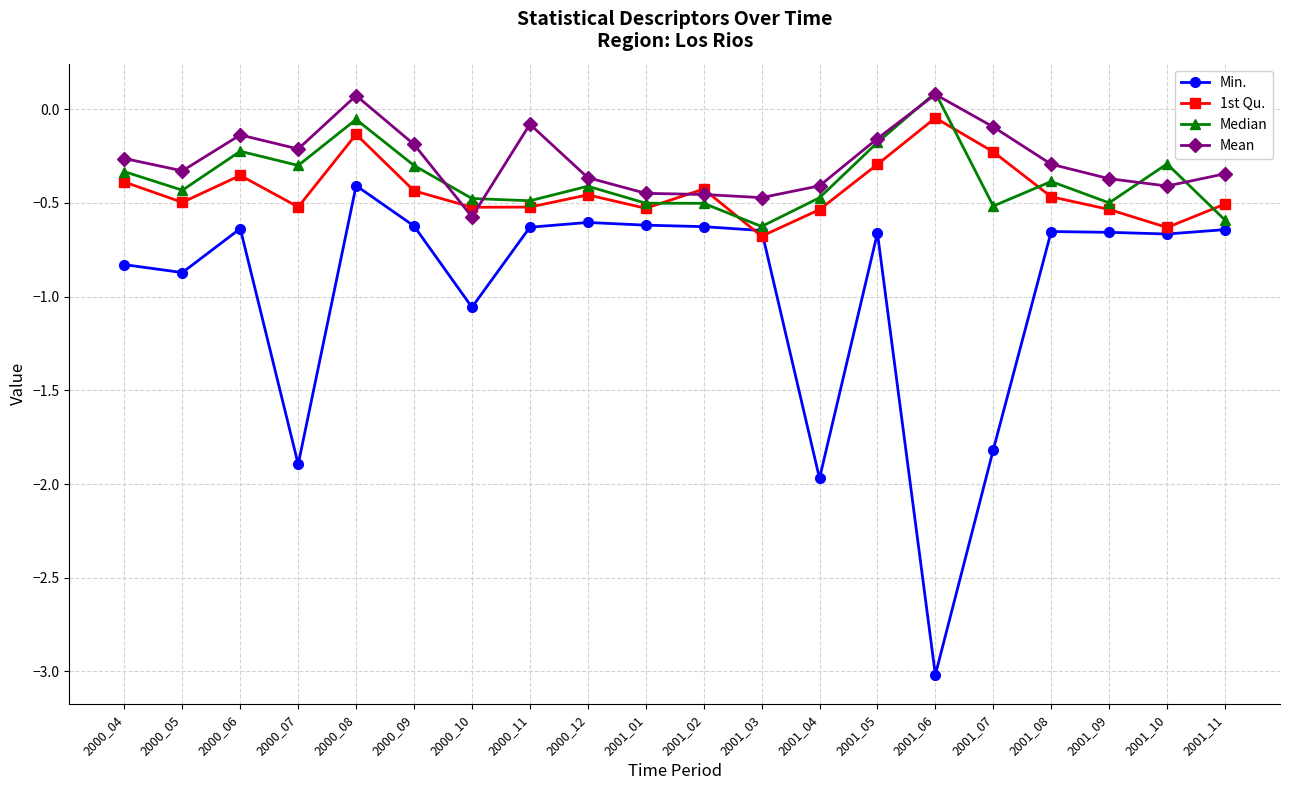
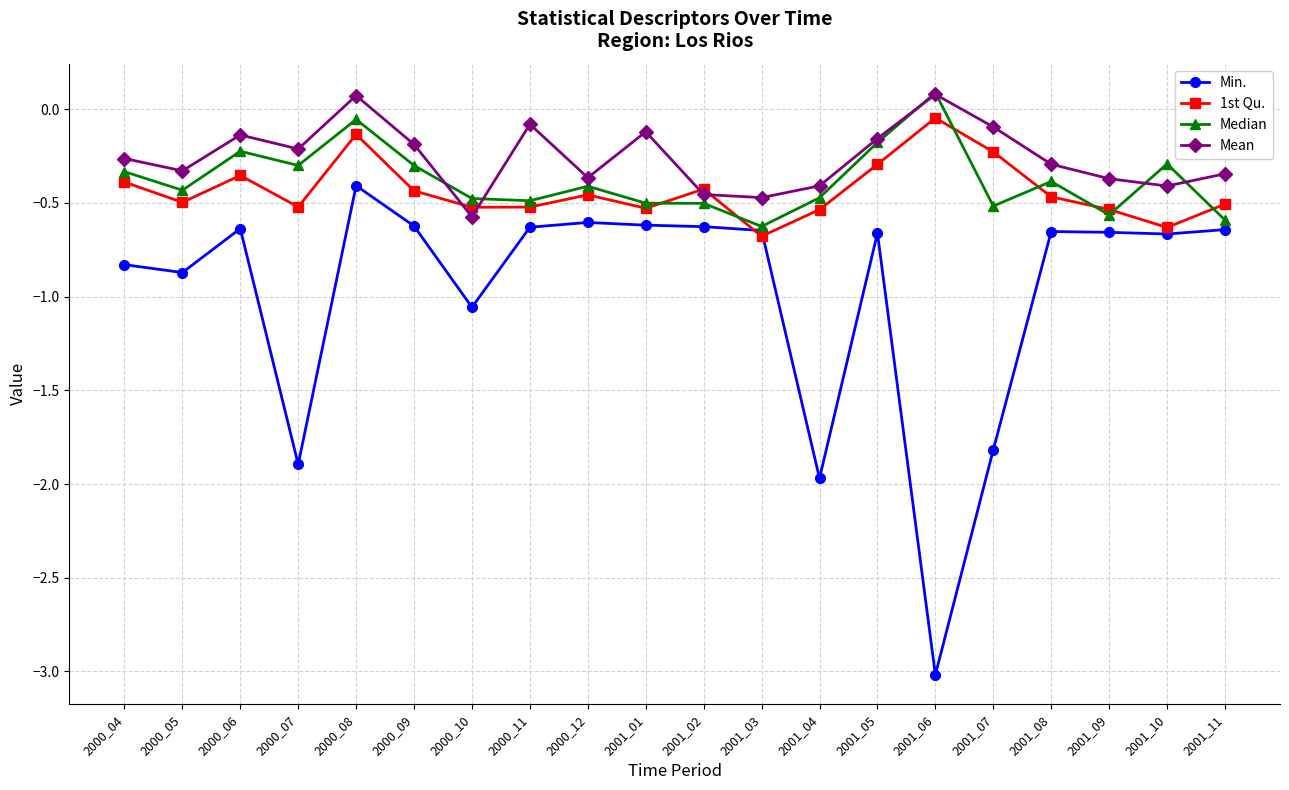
  {
    "Min.": {
      "2000_04": -0.83,
      "2000_05": -0.87,
      "2000_06": -0.64,
      "2000_07": -1.90,
      "2000_08": -0.41,
      "2000_09": -0.62,
      "2000_10": -1.06,
      "2000_11": -0.63,
      "2000_12": -0.60,
      "2001_01": -0.62,
      "2001_02": -0.63,
      "2001_03": -0.65,
      "2001_04": -1.97,
      "2001_05": -0.66,
      "2001_06": -3.02,
      "2001_07": -1.82,
      "2001_08": -0.65,
      "2001_09": -0.66,
      "2001_10": -0.67,
      "2001_11": -0.64
    },
    "1st Qu.": {
      "2000_04": -0.39,
      "2000_05": -0.50,
      "2000_06": -0.35,
      "2000_07": -0.52,
      "2000_08": -0.13,
      "2000_09": -0.44,
      "2000_10": -0.52,
      "2000_11": -0.52,
      "2000_12": -0.46,
      "2001_01": -0.53,
      "2001_02": -0.43,
      "2001_03": -0.68,
      "2001_04": -0.54,
      "2001_05": -0.29,
      "2001_06": -0.05,
      "2001_07": -0.23,
      "2001_08": -0.47,
      "2001_09": -0.53,
      "2001_10": -0.63,
      "2001_11": -0.51
    },
    "Median": {
      "2000_04": -0.33,
      "2000_05": -0.43,
      "2000_06": -0.22,
      "2000_07": -0.30,
      "2000_08": -0.05,
      "2000_09": -0.30,
      "2000_10": -0.48,
      "2000_11": -0.49,
      "2000_12": -0.41,
      "2001_01": -0.50,
      "2001_02": -0.50,
      "2001_03": -0.63,
      "2001_04": -0.47,
      "2001_05": -0.18,
      "2001_07": -0.52,
      "2001_08": -0.39,
-     "2001_09": -0.50,
+     "2001_09": -0.56,
      "2001_10": -0.29,
      "2001_11": -0.59
    },
    "Mean": {
      "2000_04": -0.26,
      "2000_05": -0.33,
      "2000_06": -0.14,
      "2000_07": -0.21,
      "2000_08": 0.07,
      "2000_09": -0.19,
      "2000_10": -0.57,
      "2000_11": -0.08,
      "2000_12": -0.37,
-     "2001_01": -0.45,
+     "2001_01": -0.12,
      "2001_02": -0.45,
      "2001_03": -0.47,
      "2001_04": -0.41,
      "2001_05": -0.16,
      "2001_07": -0.09,
      "2001_08": -0.29,
      "2001_09": -0.37,
      "2001_10": -0.41,
      "2001_11": -0.34
    }
  }
